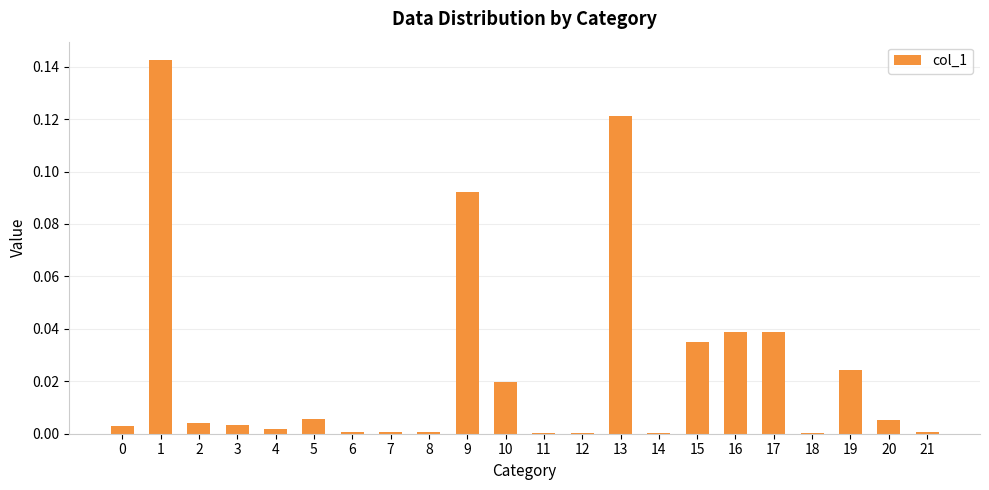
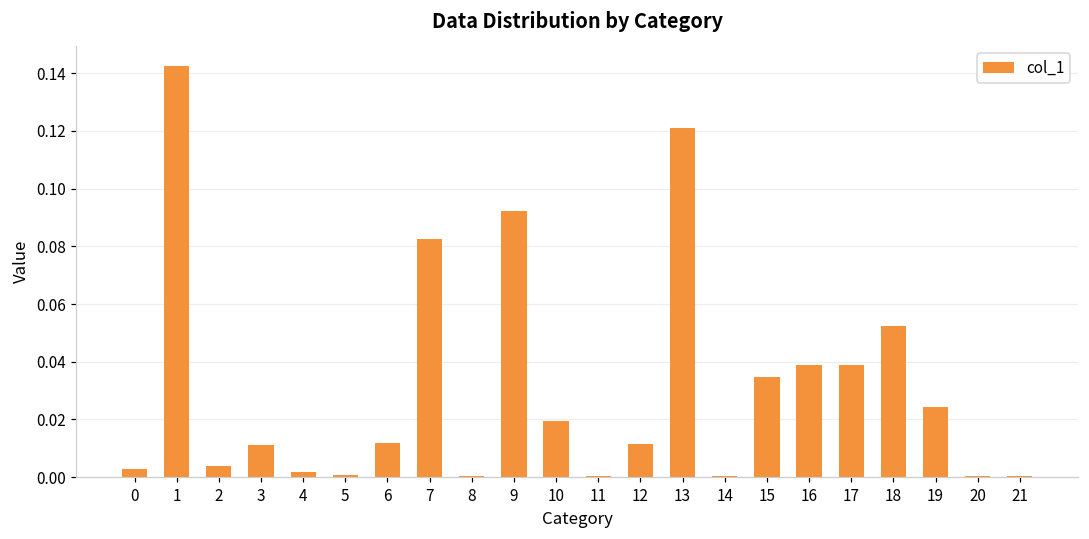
  {
    "0": 0.003,
    "1": 0.142,
    "2": 0.004,
-   "3": 0.003,
+   "3": 0.011,
    "4": 0.002,
-   "5": 0.006,
-   "6": 0.001,
-   "7": 0.001,
+   "5": 0.001,
+   "6": 0.012,
+   "7": 0.083,
    "9": 0.092,
    "10": 0.020,
-   "12": 0.000,
+   "12": 0.011,
    "13": 0.121,
    "15": 0.035,
    "16": 0.039,
    "17": 0.039,
-   "18": 0.000,
+   "18": 0.052,
    "19": 0.024,
-   "20": 0.005
+   "20": 0.000
  }
